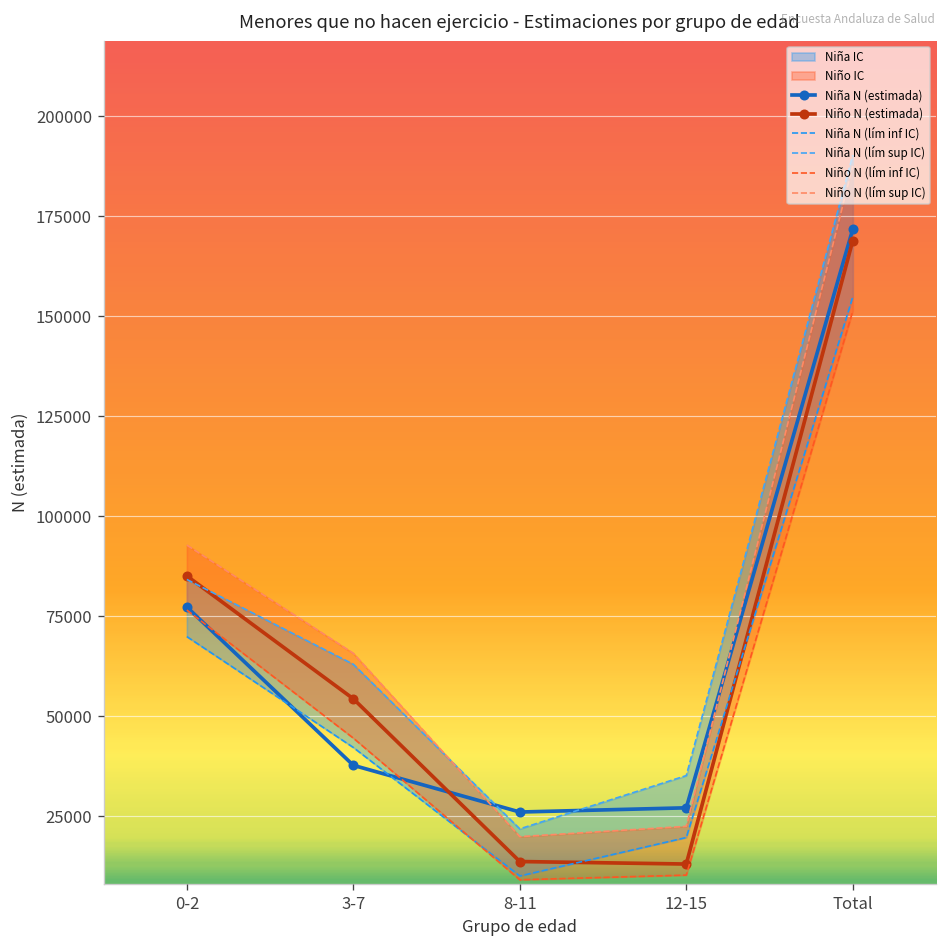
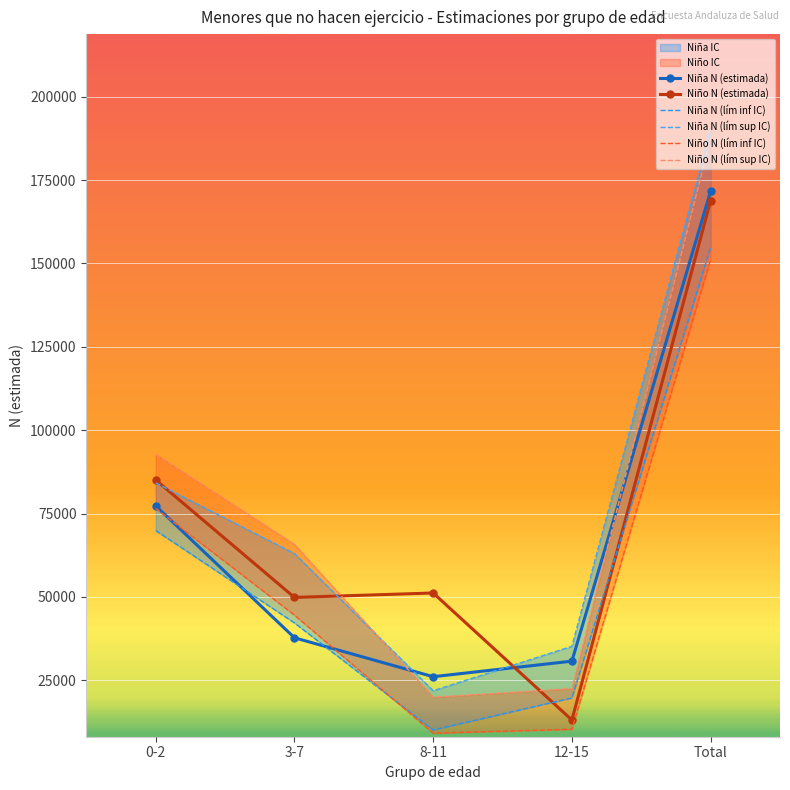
  {
    "Niña N (estimada)": {
      "3-7": 38000,
      "8-11": 26000,
-     "12-15": 27000,
+     "12-15": 31000,
      "Total": 172000
    },
    "Niño N (estimada)": {
      "0-2": 85000,
-     "3-7": 54000,
-     "8-11": 14000,
+     "3-7": 50000,
+     "8-11": 51000,
      "12-15": 13000,
      "Total": 169000
    }
  }
